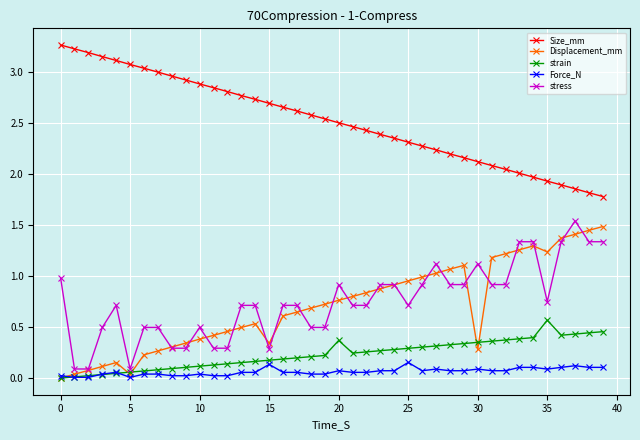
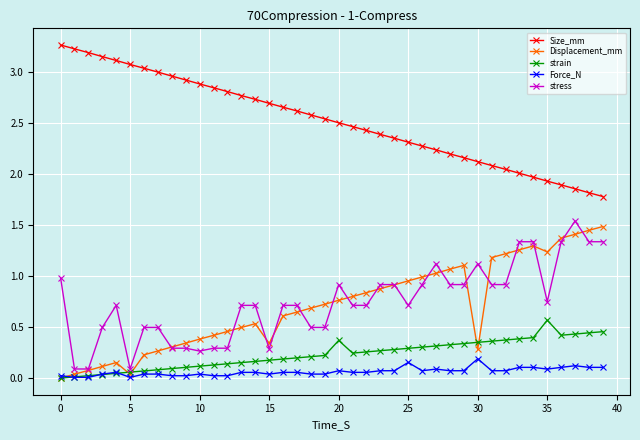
  {
    "Size_mm": {
      "0": 3.27,
      "5": 3.08,
      "10": 2.88,
      "15": 2.69,
      "20": 2.50,
      "25": 2.31,
      "30": 2.12,
      "35": 1.93
    },
    "Displacement_mm": {
      "10": 0.38,
      "15": 0.34,
      "20": 0.76,
      "25": 0.95,
      "30": 0.28,
      "35": 1.24
    },
    "strain": {
      "10": 0.12,
      "15": 0.18,
      "20": 0.37,
      "25": 0.29,
      "30": 0.35,
      "35": 0.57
    },
    "Force_N": {
      "5": 0.01,
      "10": 0.04,
-     "15": 0.13,
+     "15": 0.04,
      "20": 0.07,
      "25": 0.15,
-     "30": 0.09,
+     "30": 0.19,
      "35": 0.09
    },
    "stress": {
      "0": 0.98,
      "5": 0.09,
-     "10": 0.50,
+     "10": 0.26,
      "15": 0.29,
      "20": 0.92,
      "25": 0.71,
      "30": 1.12,
      "35": 0.75
    }
  }
